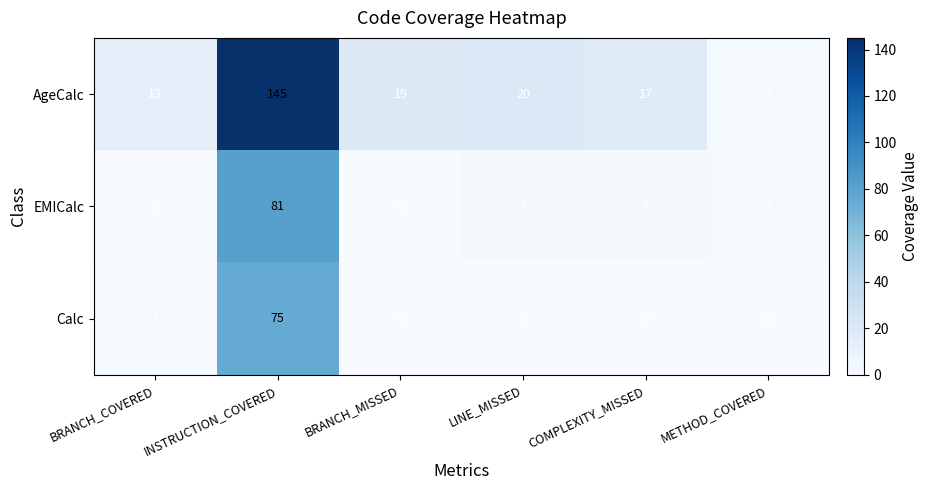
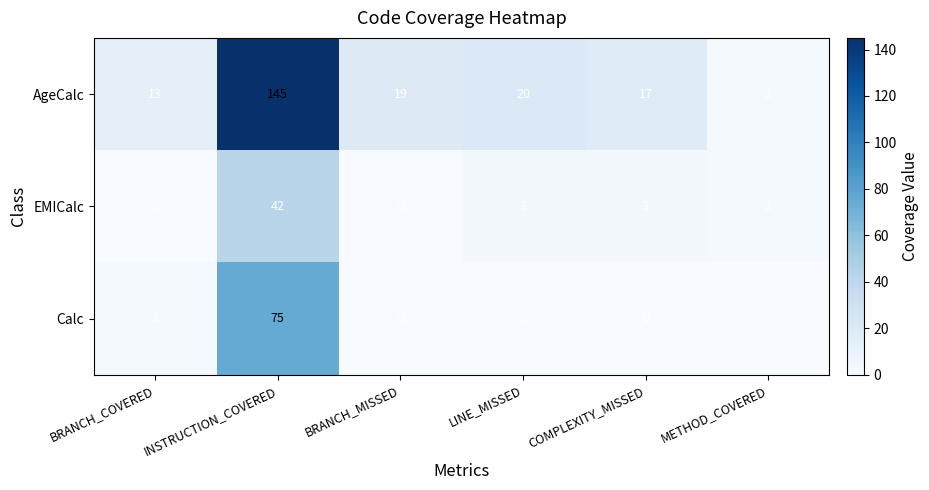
  {
    "AgeCalc": {
      "INSTRUCTION_COVERED": 145
    },
    "EMICalc": {
-     "INSTRUCTION_COVERED": 81
+     "INSTRUCTION_COVERED": 42
    },
    "Calc": {
      "INSTRUCTION_COVERED": 75
    }
  }
